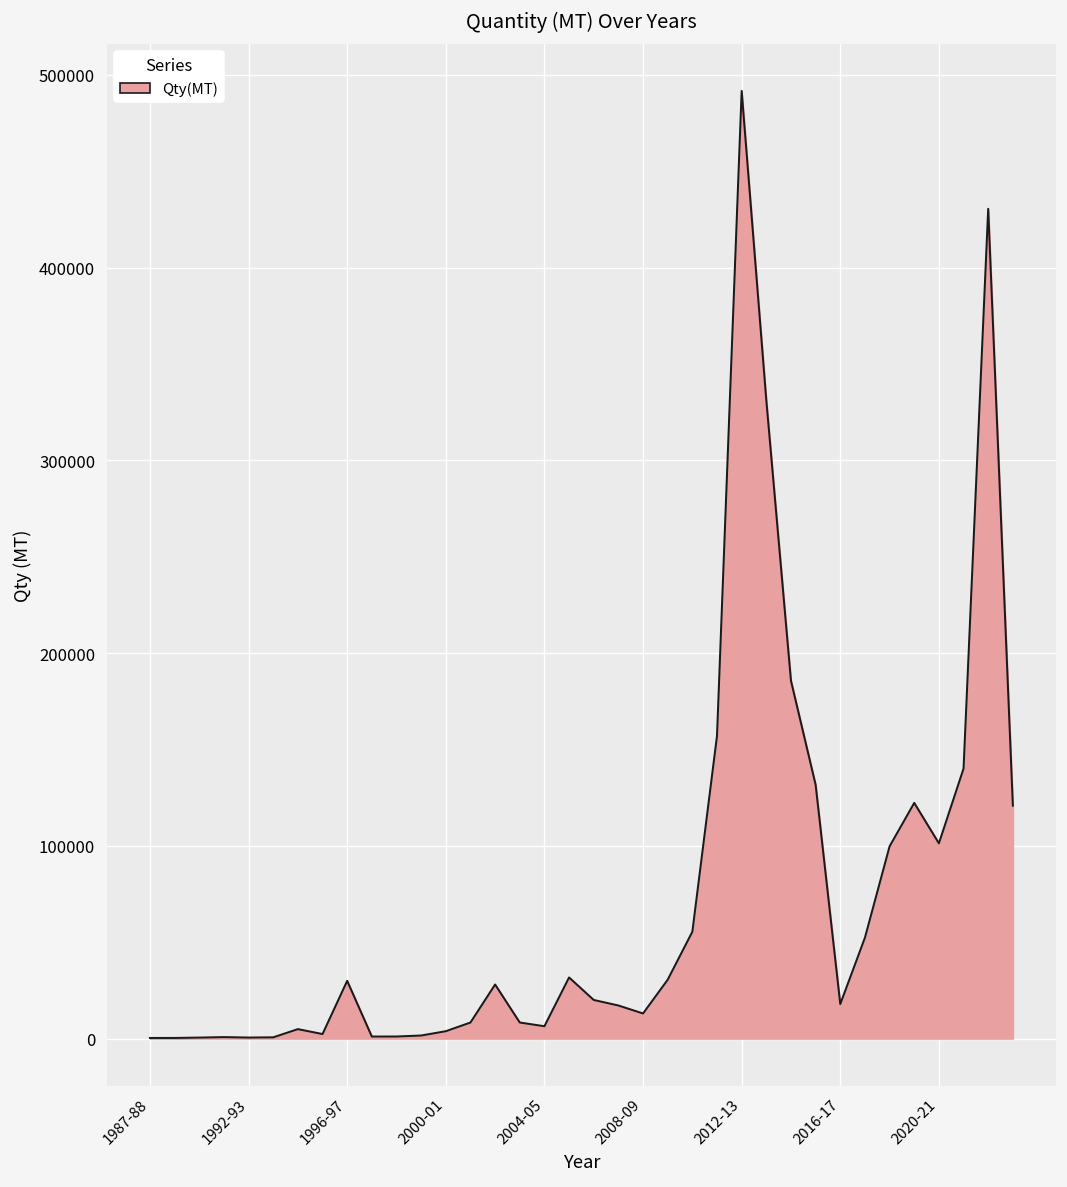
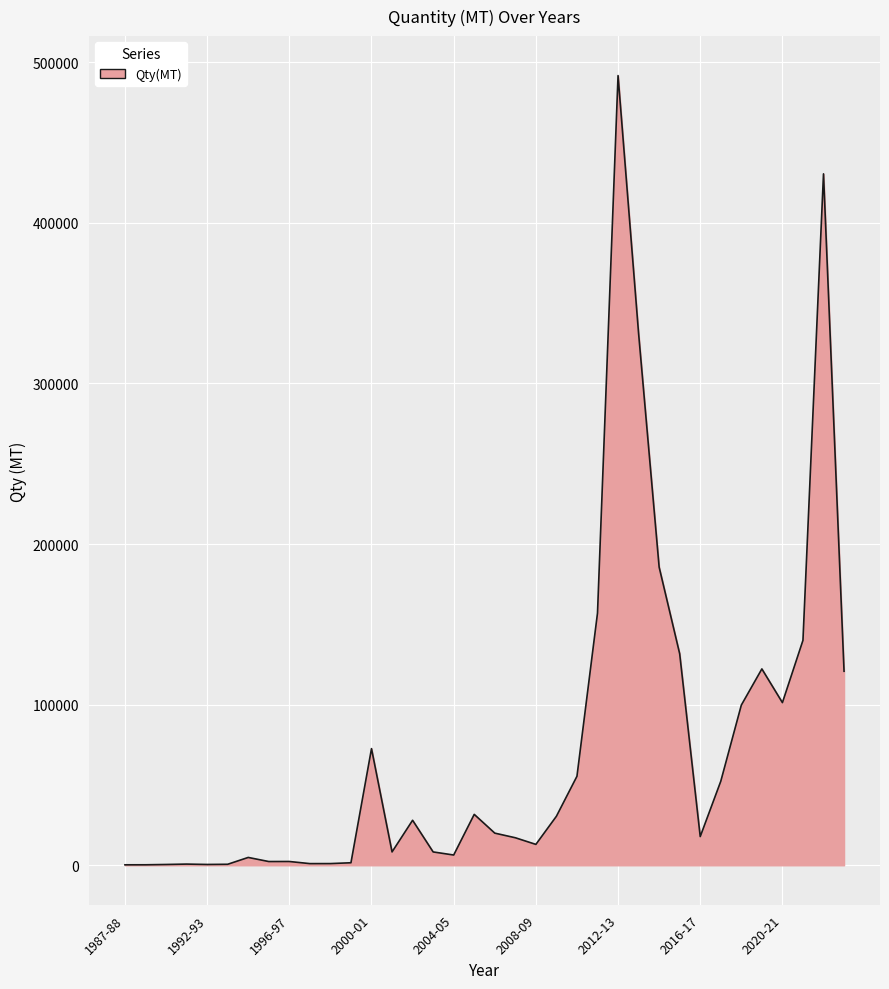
  {
    "1987-88": 0,
    "1992-93": 0,
-   "1996-97": 30000,
-   "2000-01": 4000,
+   "1996-97": 2000,
+   "2000-01": 73000,
    "2004-05": 6000,
    "2008-09": 13000,
    "2012-13": 492000,
    "2016-17": 18000,
    "2020-21": 101000
  }
